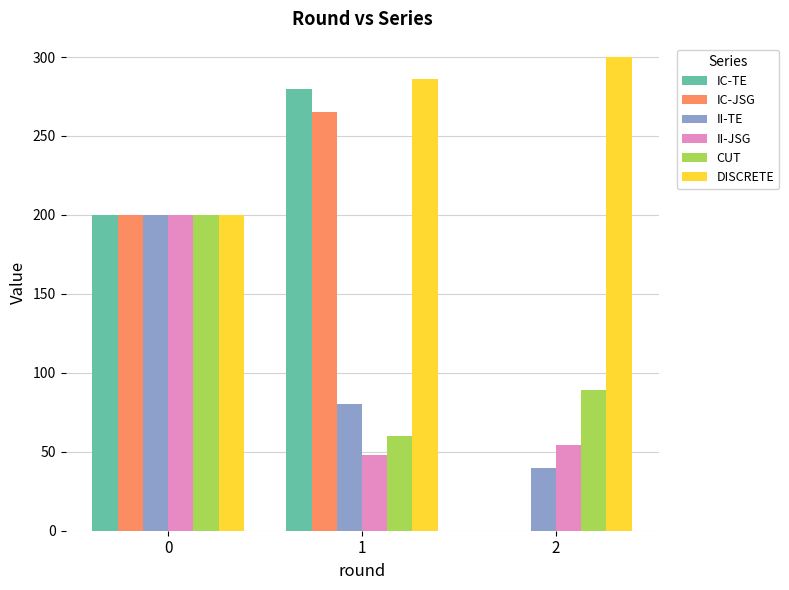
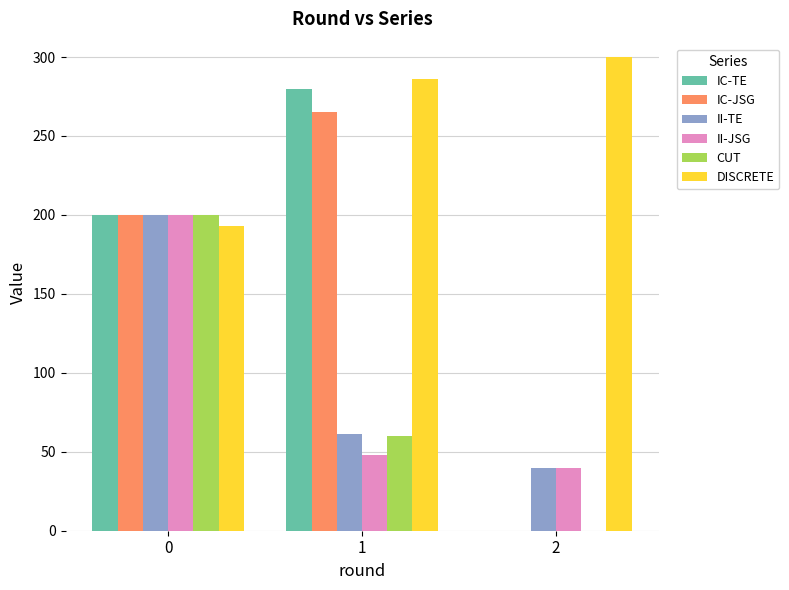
  {
    "IC-TE": {
      "0": 200,
      "1": 280,
      "2": 0
    },
    "IC-JSG": {
      "0": 200,
      "1": 265,
      "2": 0
    },
    "II-TE": {
      "0": 200,
-     "1": 80,
+     "1": 61,
      "2": 40
    },
    "II-JSG": {
      "0": 200,
      "1": 48,
-     "2": 54
+     "2": 40
    },
    "CUT": {
      "0": 200,
      "1": 60,
-     "2": 89
+     "2": 0
    },
    "DISCRETE": {
-     "0": 200,
+     "0": 193,
      "1": 286,
      "2": 300
    }
  }
